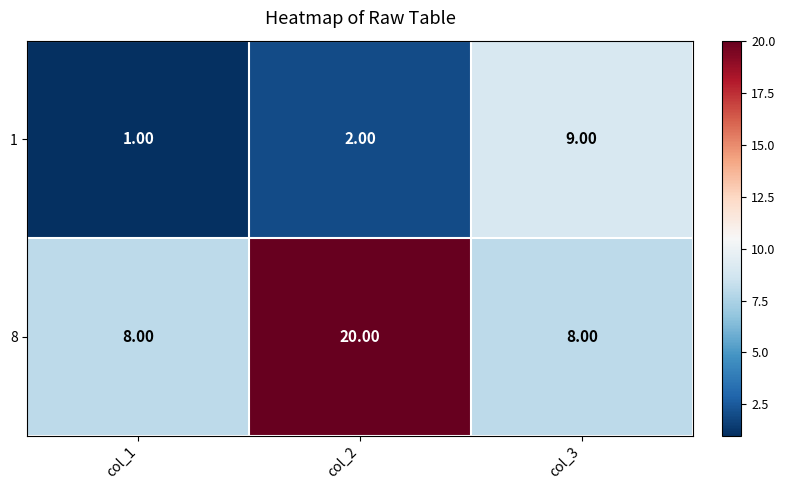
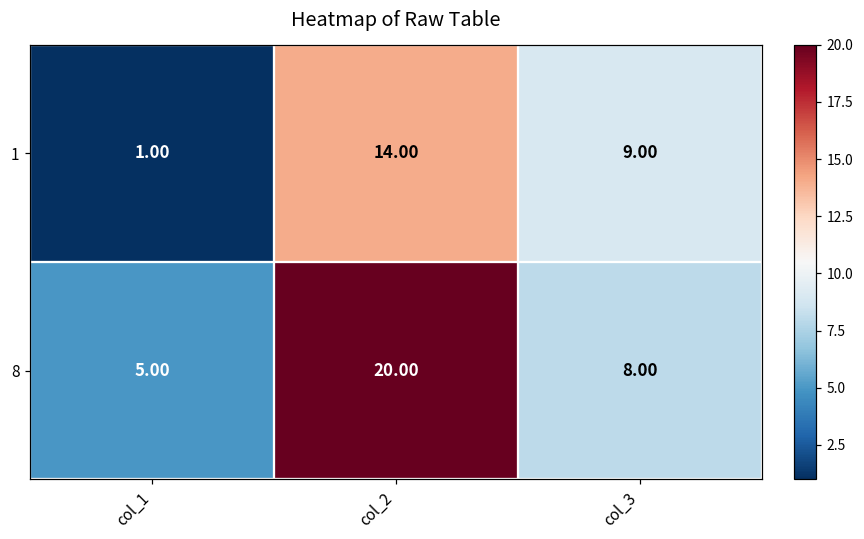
  {
    "1": {
      "col_1": 1.00,
-     "col_2": 2.00,
+     "col_2": 14.00,
      "col_3": 9.00
    },
    "8": {
-     "col_1": 8.00,
+     "col_1": 5.00,
      "col_2": 20.00,
      "col_3": 8.00
    }
  }
